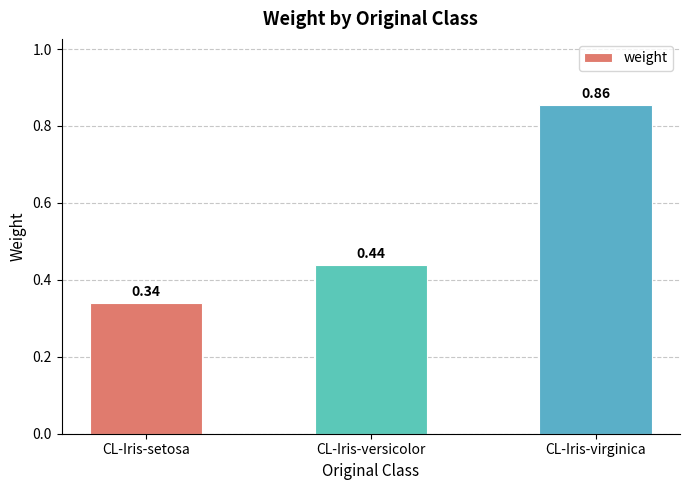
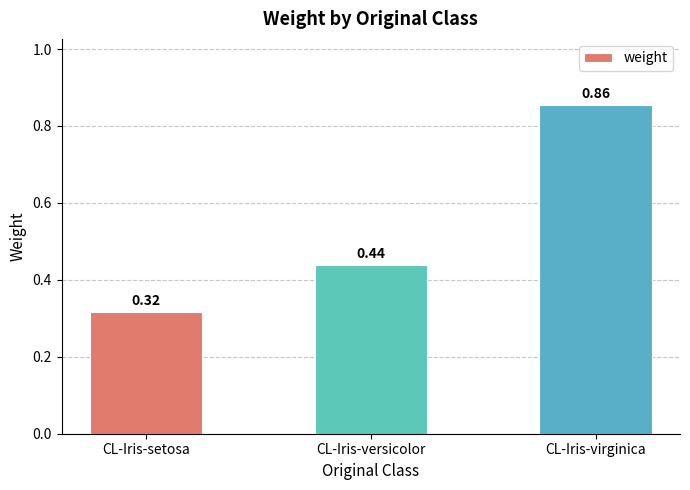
  {
-   "CL-Iris-setosa": 0.34,
+   "CL-Iris-setosa": 0.32,
    "CL-Iris-versicolor": 0.44,
    "CL-Iris-virginica": 0.86
  }
